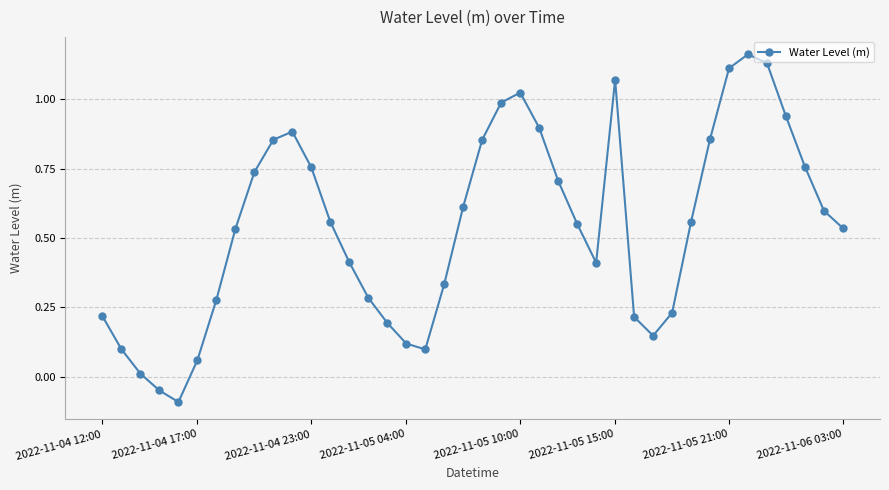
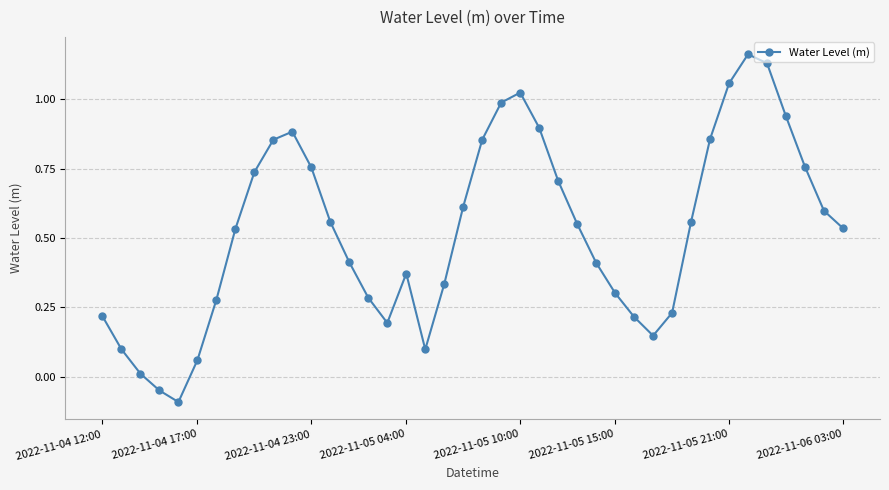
  {
    "2022-11-04 12:00": 0.22,
    "2022-11-04 17:00": 0.06,
    "2022-11-04 23:00": 0.75,
-   "2022-11-05 04:00": 0.12,
+   "2022-11-05 04:00": 0.37,
    "2022-11-05 10:00": 1.02,
-   "2022-11-05 15:00": 1.07,
-   "2022-11-05 21:00": 1.11,
+   "2022-11-05 15:00": 0.30,
+   "2022-11-05 21:00": 1.06,
    "2022-11-06 03:00": 0.54
  }
